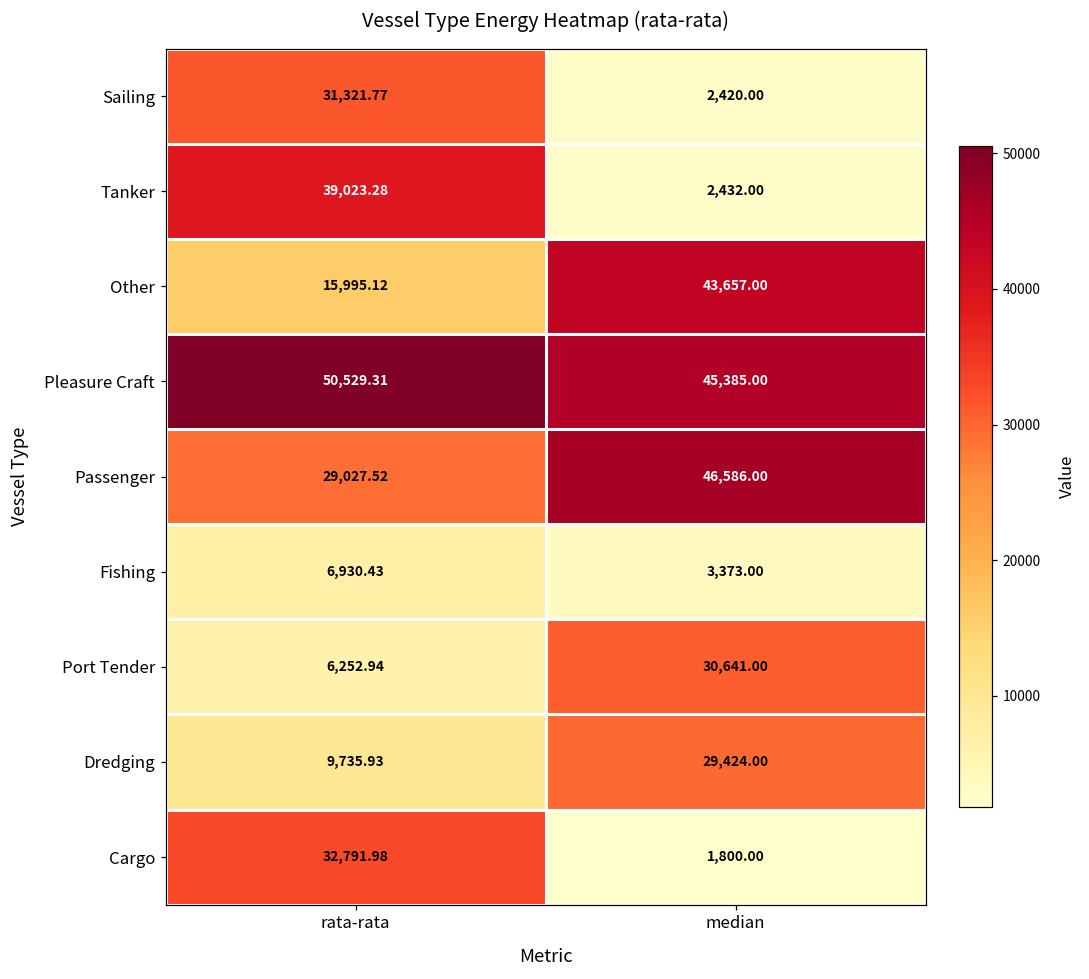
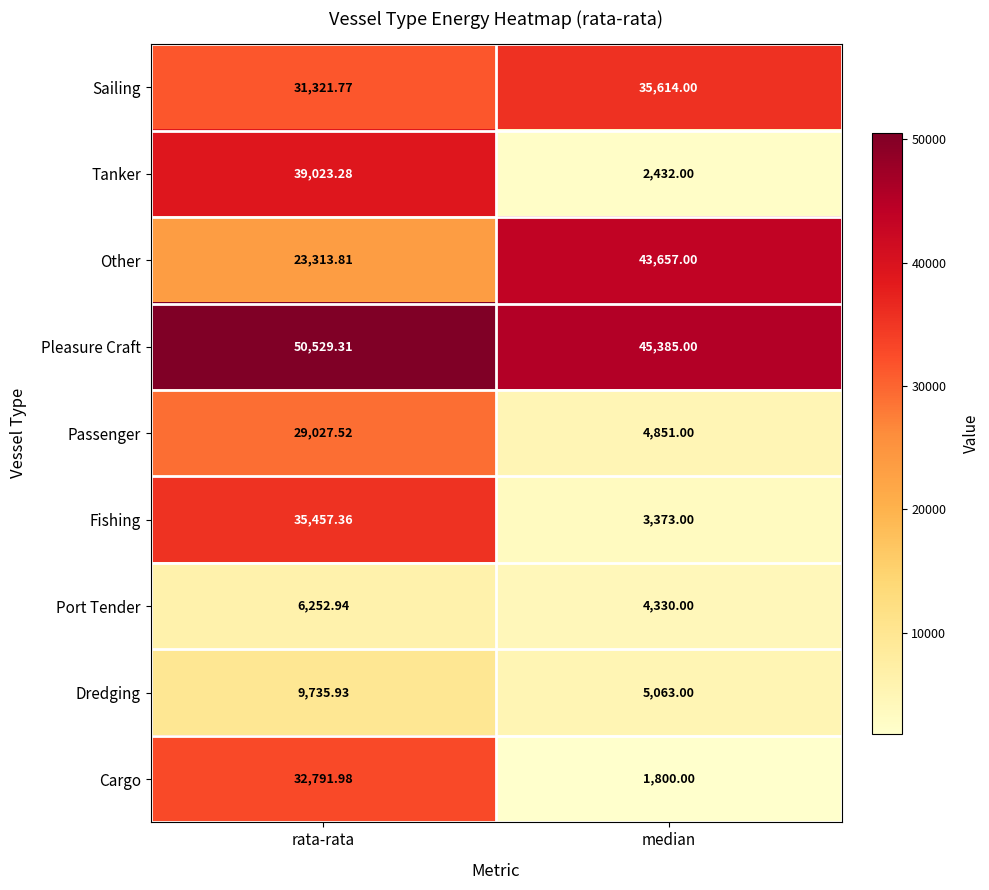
  {
    "Sailing": {
      "rata-rata": "31,321.77",
-     "median": "2,420.00"
+     "median": "35,614.00"
    },
    "Tanker": {
      "rata-rata": "39,023.28",
      "median": "2,432.00"
    },
    "Other": {
-     "rata-rata": "15,995.12",
+     "rata-rata": "23,313.81",
      "median": "43,657.00"
    },
    "Pleasure Craft": {
      "rata-rata": "50,529.31",
      "median": "45,385.00"
    },
    "Passenger": {
      "rata-rata": "29,027.52",
-     "median": "46,586.00"
+     "median": "4,851.00"
    },
    "Fishing": {
-     "rata-rata": "6,930.43",
+     "rata-rata": "35,457.36",
      "median": "3,373.00"
    },
    "Port Tender": {
      "rata-rata": "6,252.94",
-     "median": "30,641.00"
+     "median": "4,330.00"
    },
    "Dredging": {
      "rata-rata": "9,735.93",
-     "median": "29,424.00"
+     "median": "5,063.00"
    },
    "Cargo": {
      "rata-rata": "32,791.98",
      "median": "1,800.00"
    }
  }
